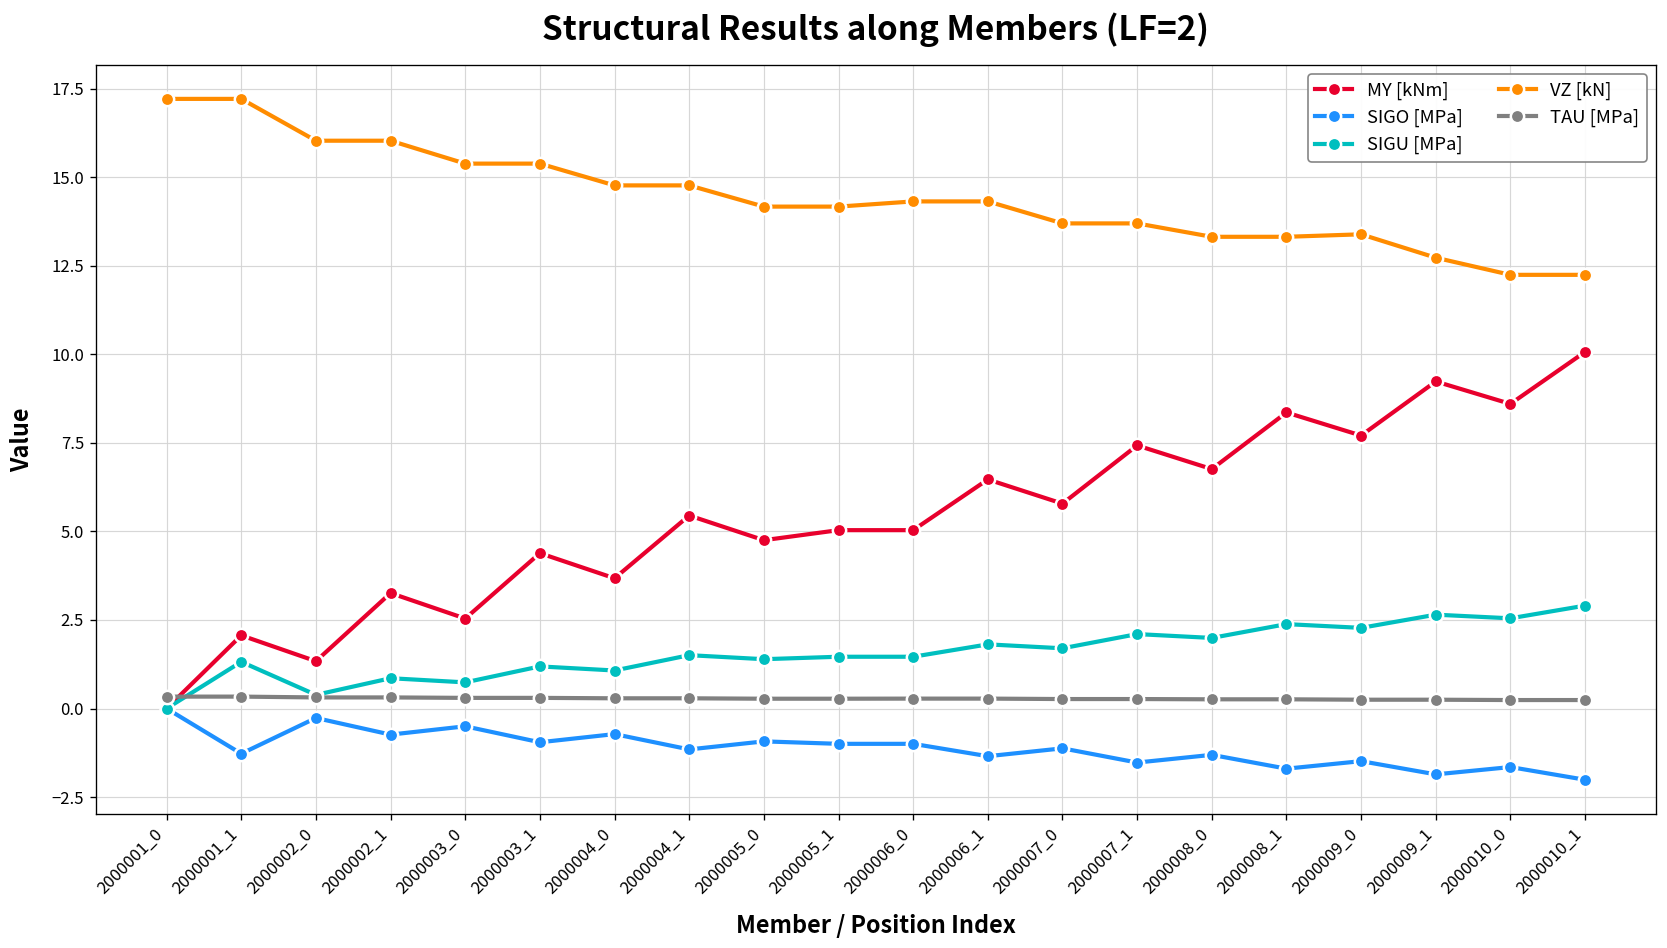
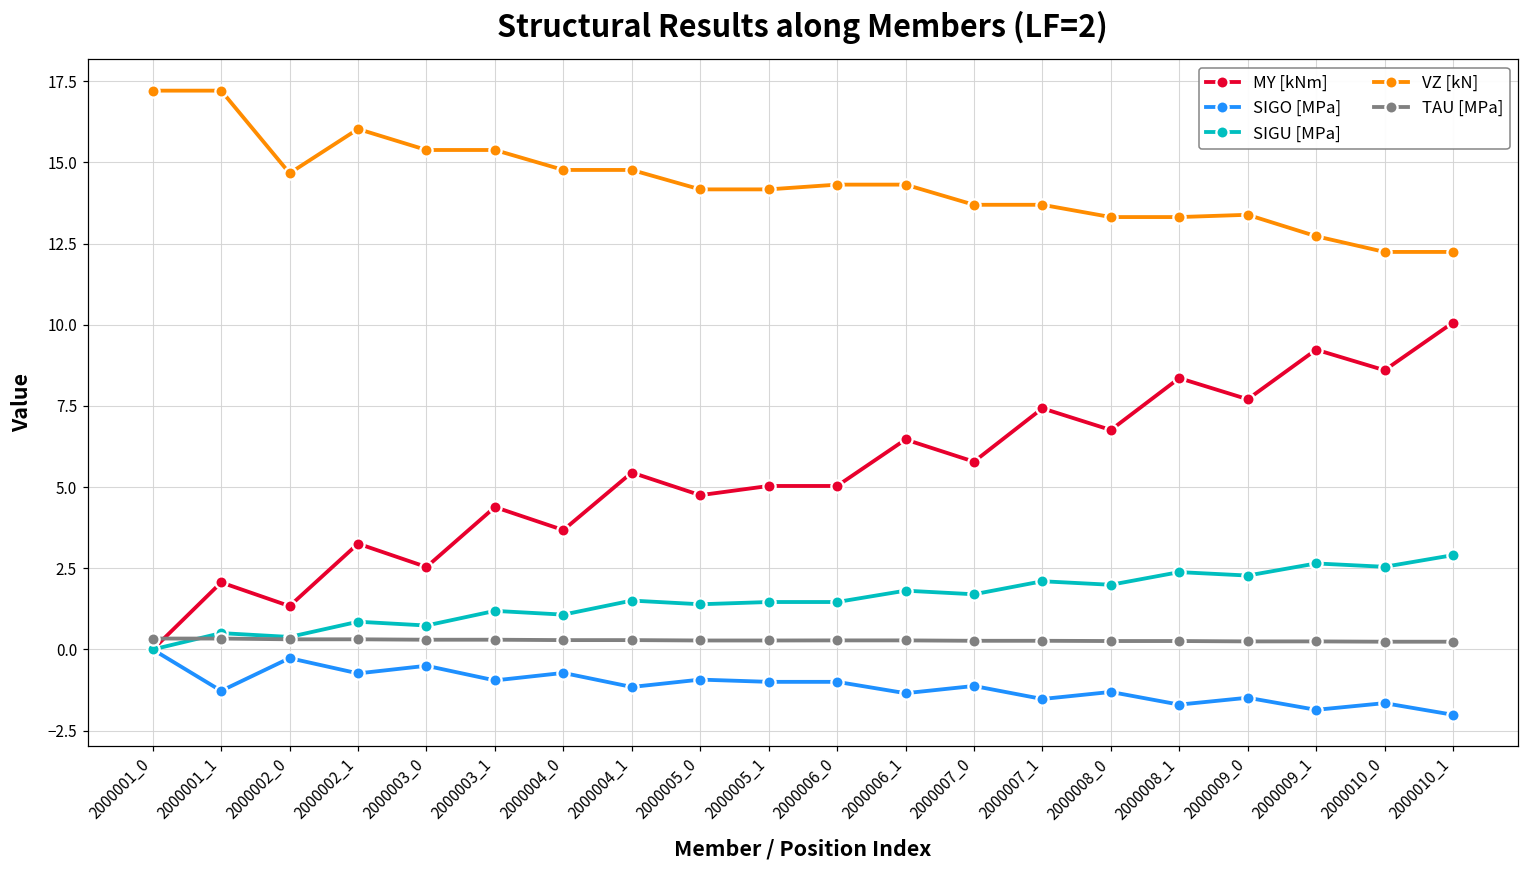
  {
    "MY [kNm]": {
      "2000001_1": 2.1,
      "2000002_0": 1.3,
      "2000002_1": 3.3,
      "2000003_0": 2.5,
      "2000003_1": 4.4,
      "2000004_0": 3.7,
      "2000004_1": 5.4,
      "2000005_0": 4.8,
      "2000005_1": 5.0,
      "2000006_0": 5.0,
      "2000006_1": 6.5,
      "2000007_0": 5.8,
      "2000007_1": 7.4,
      "2000008_0": 6.8,
      "2000008_1": 8.4,
      "2000009_0": 7.7,
      "2000009_1": 9.2,
      "2000010_0": 8.6,
      "2000010_1": 10.1
    },
    "SIGO [MPa]": {
      "2000001_1": -1.3,
      "2000002_0": -0.3,
      "2000002_1": -0.7,
      "2000003_0": -0.5,
      "2000003_1": -1.0,
      "2000004_0": -0.7,
      "2000004_1": -1.2,
      "2000005_0": -0.9,
      "2000005_1": -1.0,
      "2000006_0": -1.0,
      "2000006_1": -1.3,
      "2000007_0": -1.1,
      "2000007_1": -1.5,
      "2000008_0": -1.3,
      "2000008_1": -1.7,
      "2000009_0": -1.5,
      "2000009_1": -1.9,
      "2000010_0": -1.7,
      "2000010_1": -2.0
    },
    "SIGU [MPa]": {
-     "2000001_1": 1.3,
+     "2000001_1": 0.5,
      "2000002_1": 0.9,
      "2000003_0": 0.7,
      "2000003_1": 1.2,
      "2000004_0": 1.1,
      "2000004_1": 1.5,
      "2000005_0": 1.4,
      "2000005_1": 1.5,
      "2000006_0": 1.5,
      "2000006_1": 1.8,
      "2000007_0": 1.7,
      "2000007_1": 2.1,
      "2000008_0": 2.0,
      "2000008_1": 2.4,
      "2000009_0": 2.3,
      "2000009_1": 2.6,
      "2000010_0": 2.5,
      "2000010_1": 2.9
    },
    "VZ [kN]": {
      "2000001_0": 17.2,
      "2000001_1": 17.2,
-     "2000002_0": 16.0,
+     "2000002_0": 14.7,
      "2000002_1": 16.0,
      "2000003_0": 15.4,
      "2000003_1": 15.4,
      "2000004_0": 14.8,
      "2000004_1": 14.8,
      "2000005_0": 14.2,
      "2000005_1": 14.2,
      "2000006_0": 14.3,
      "2000006_1": 14.3,
      "2000007_0": 13.7,
      "2000007_1": 13.7,
      "2000008_0": 13.3,
      "2000008_1": 13.3,
      "2000009_0": 13.4,
      "2000009_1": 12.7,
      "2000010_0": 12.2,
      "2000010_1": 12.2
    },
    "TAU [MPa]": {
      "2000001_0": 0.3,
      "2000001_1": 0.3,
      "2000002_1": 0.3,
      "2000003_0": 0.3,
      "2000003_1": 0.3,
      "2000004_0": 0.3,
      "2000004_1": 0.3,
      "2000005_0": 0.3,
      "2000005_1": 0.3,
      "2000006_0": 0.3,
      "2000006_1": 0.3,
      "2000007_0": 0.3,
      "2000007_1": 0.3,
      "2000008_0": 0.3,
      "2000008_1": 0.3,
      "2000009_0": 0.2,
      "2000009_1": 0.2,
      "2000010_0": 0.2,
      "2000010_1": 0.2
    }
  }
